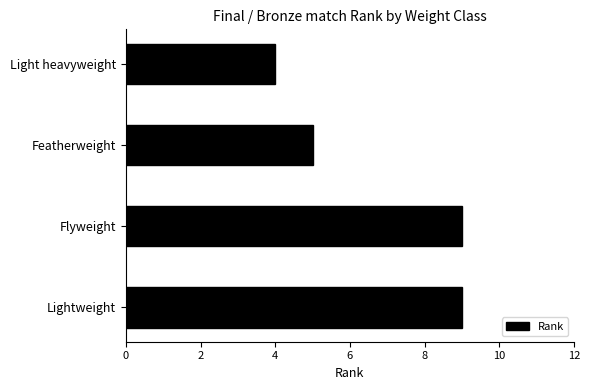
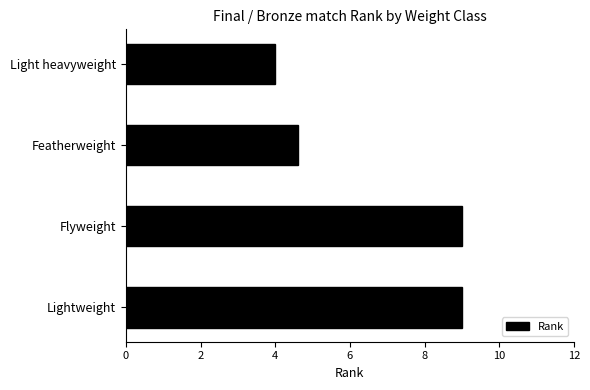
  {
    "Light heavyweight": 4.0,
-   "Featherweight": 5.0,
+   "Featherweight": 4.6,
    "Flyweight": 9.0,
    "Lightweight": 9.0
  }
